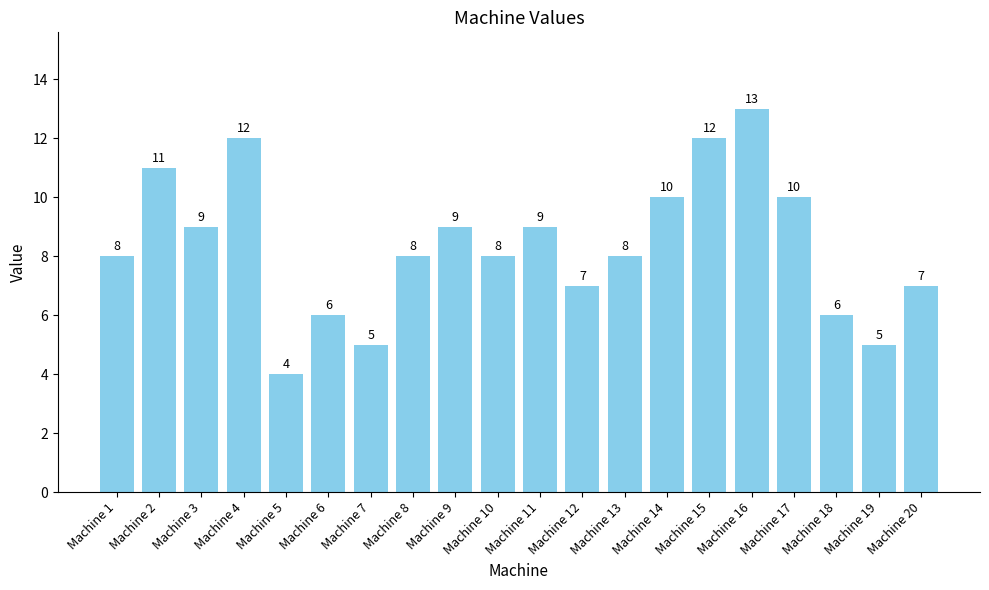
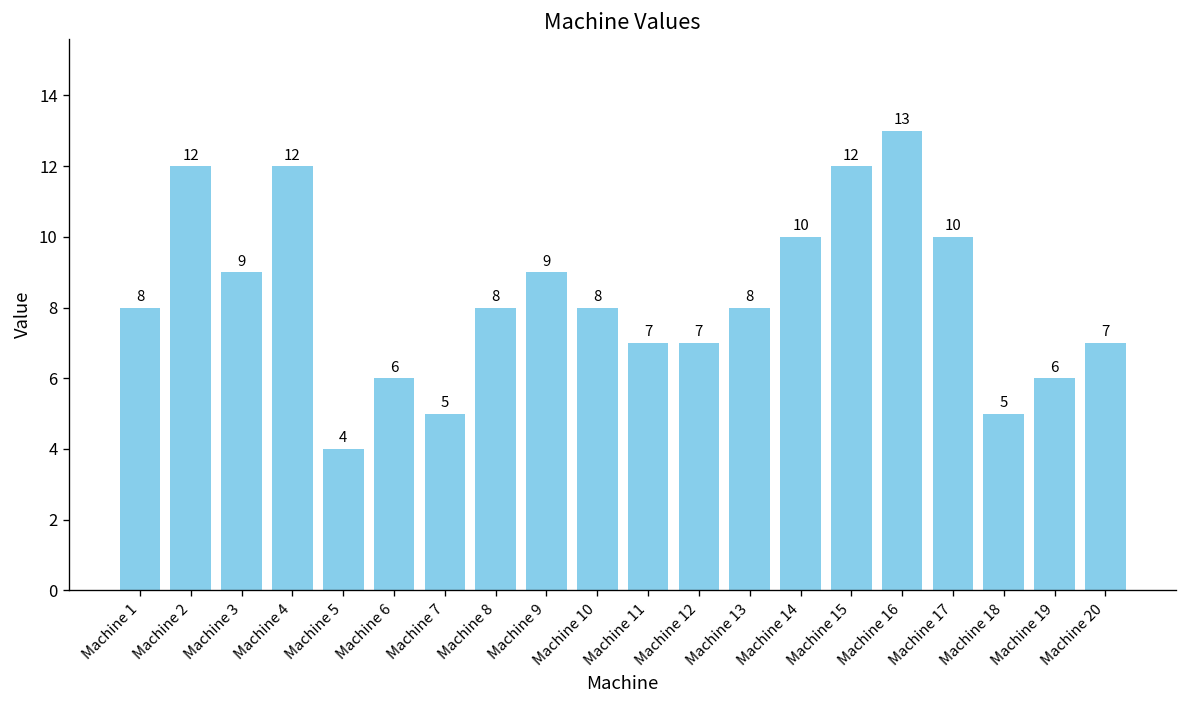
  {
    "Machine 1": 8,
-   "Machine 2": 11,
+   "Machine 2": 12,
    "Machine 3": 9,
    "Machine 4": 12,
    "Machine 5": 4,
    "Machine 6": 6,
    "Machine 7": 5,
    "Machine 8": 8,
    "Machine 9": 9,
    "Machine 10": 8,
-   "Machine 11": 9,
+   "Machine 11": 7,
    "Machine 12": 7,
    "Machine 13": 8,
    "Machine 14": 10,
    "Machine 15": 12,
    "Machine 16": 13,
    "Machine 17": 10,
-   "Machine 18": 6,
-   "Machine 19": 5,
+   "Machine 18": 5,
+   "Machine 19": 6,
    "Machine 20": 7
  }
